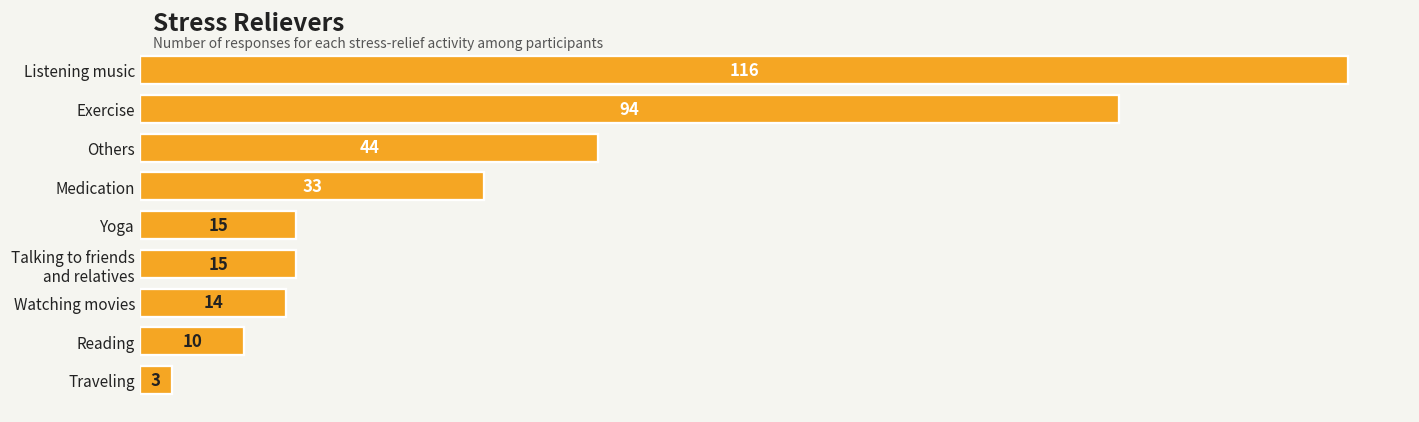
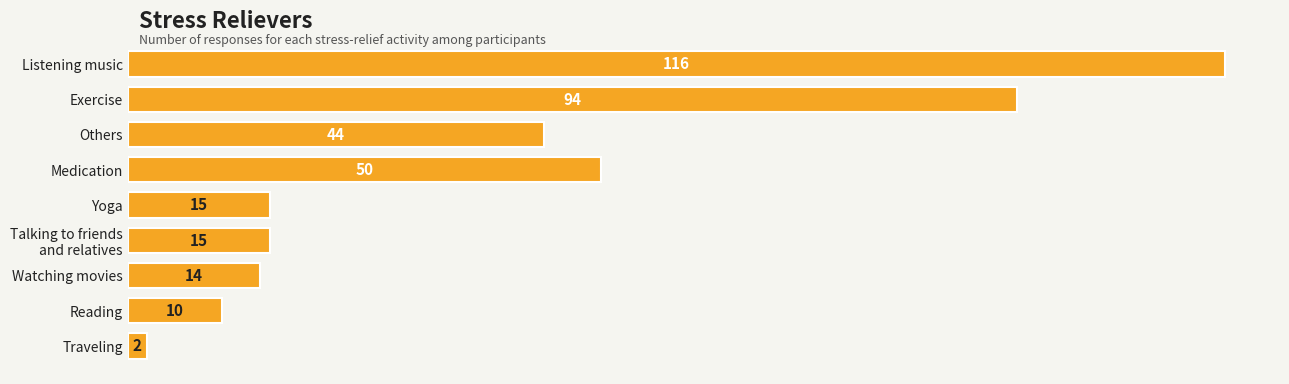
  {
    "Listening music": 116,
    "Exercise": 94,
    "Others": 44,
-   "Medication": 33,
+   "Medication": 50,
    "Yoga": 15,
    "Talking to friends and relatives": 15,
    "Watching movies": 14,
    "Reading": 10,
-   "Traveling": 3
+   "Traveling": 2
  }
